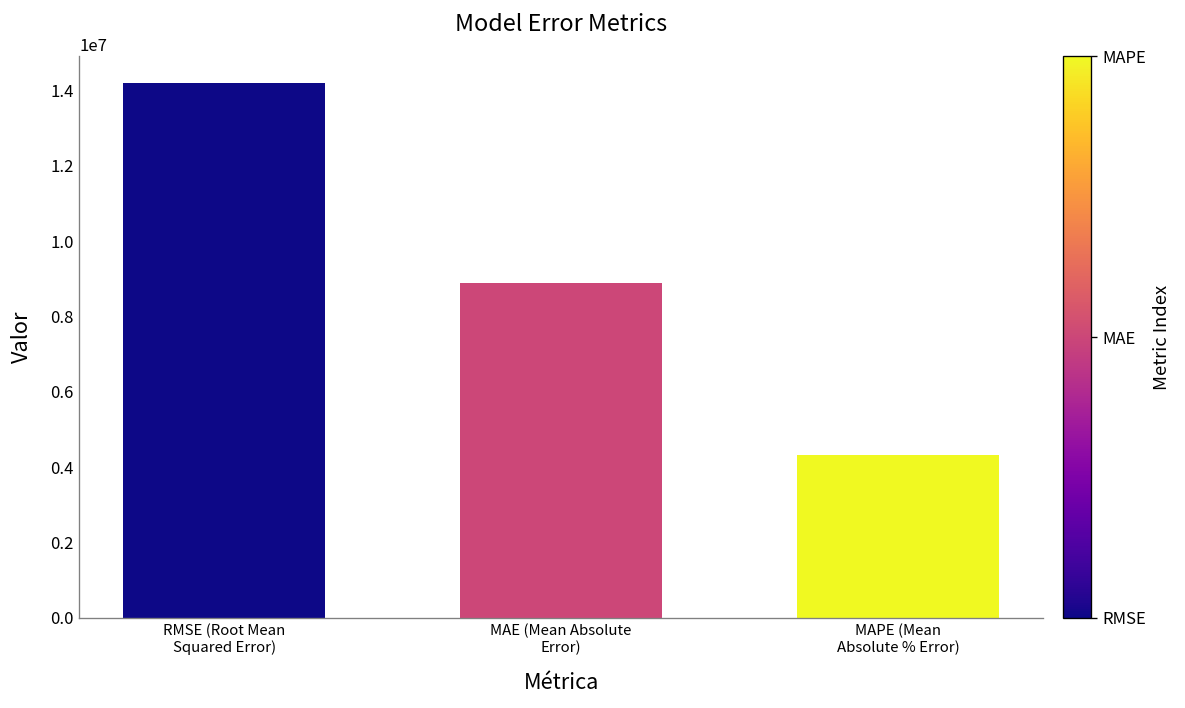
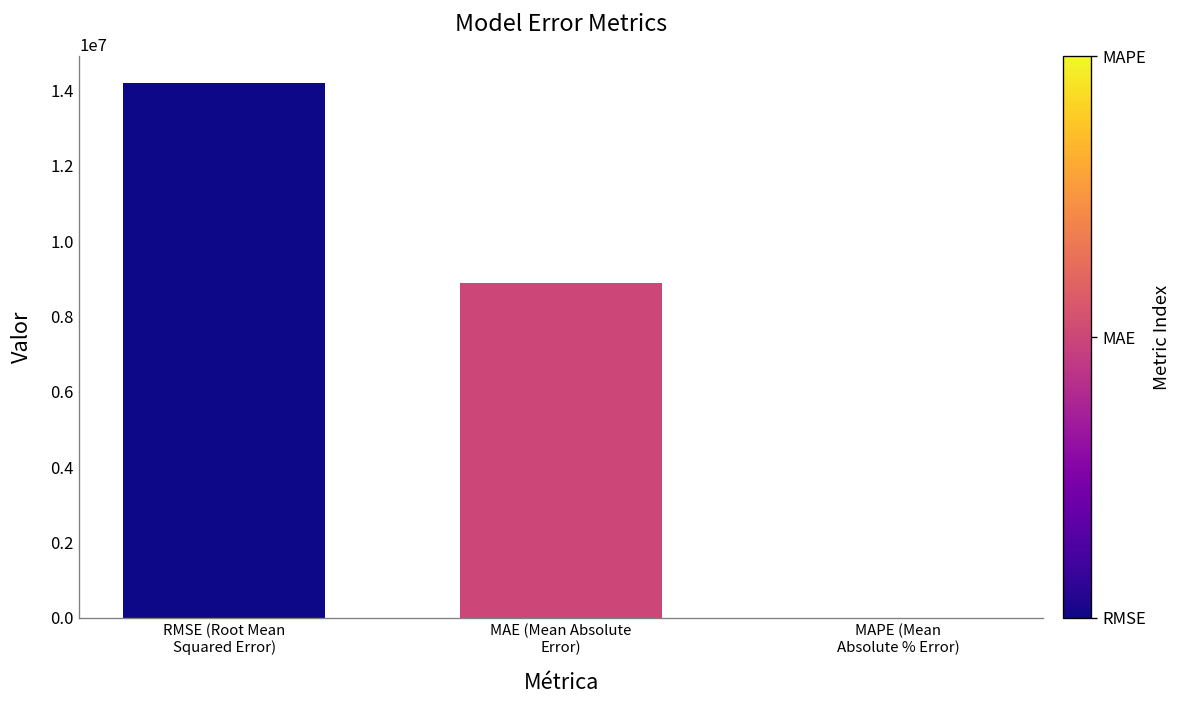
  {
    "RMSE (Root Mean Squared Error)": 14200000,
    "MAE (Mean Absolute Error)": 8900000,
-   "MAPE (Mean Absolute % Error)": 4300000
+   "MAPE (Mean Absolute % Error)": 0
  }
